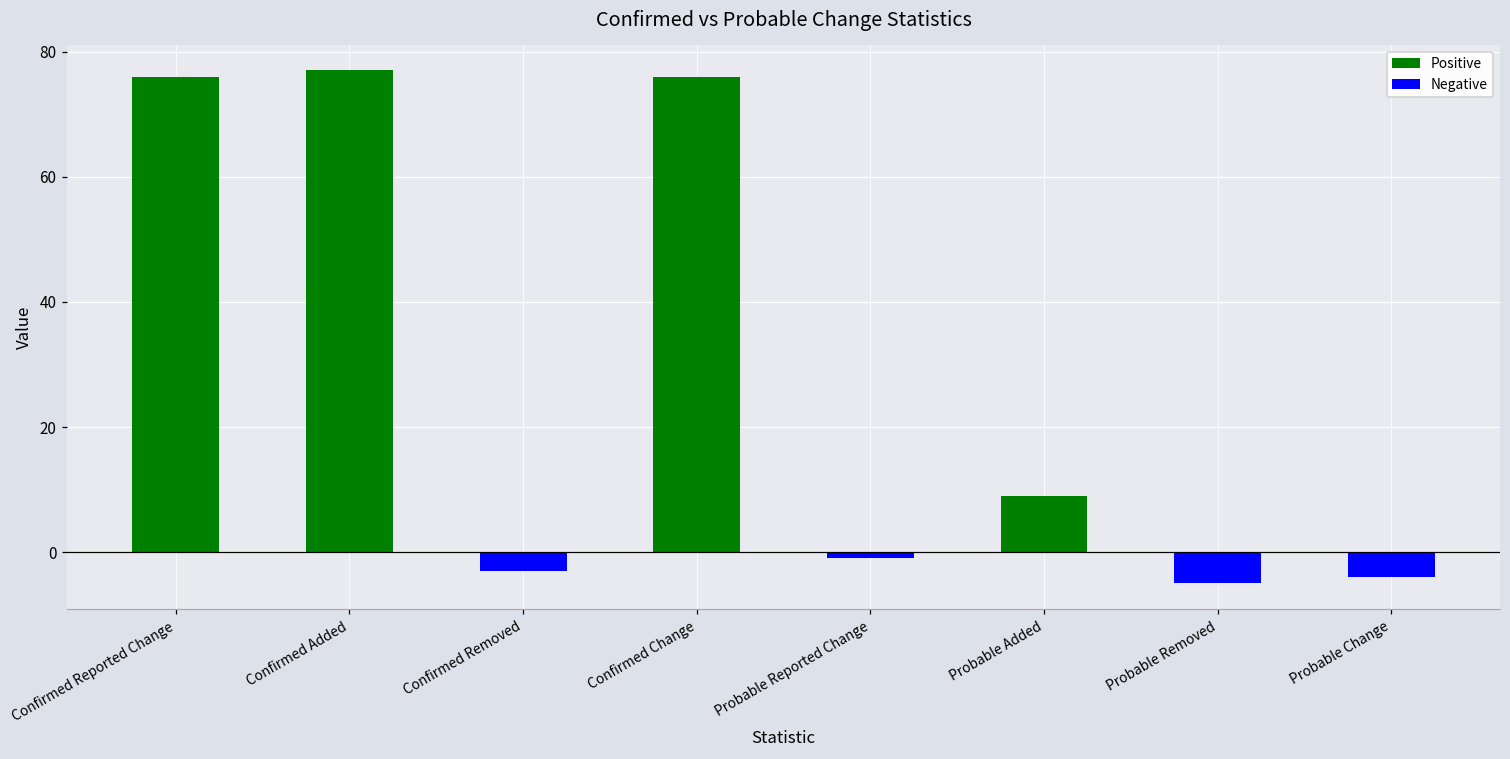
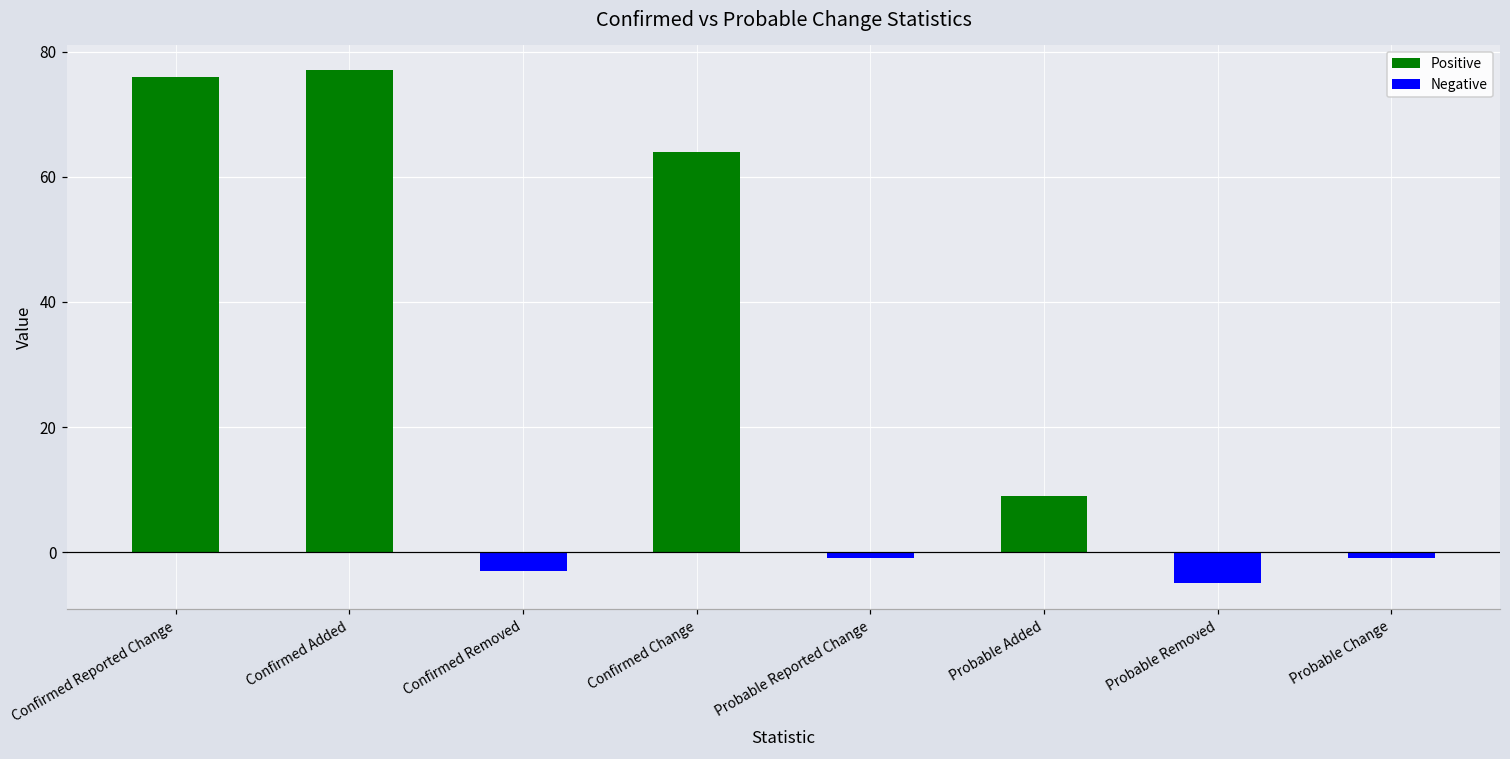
  {
    "Positive": {
      "Confirmed Reported Change": 76,
      "Confirmed Added": 77,
      "Confirmed Removed": 0,
-     "Confirmed Change": 76,
+     "Confirmed Change": 64,
      "Probable Reported Change": 0,
      "Probable Added": 9,
      "Probable Removed": 0,
      "Probable Change": 0
    },
    "Negative": {
      "Confirmed Reported Change": 0,
      "Confirmed Added": 0,
      "Confirmed Removed": -3,
      "Confirmed Change": 0,
      "Probable Reported Change": -1,
      "Probable Added": 0,
      "Probable Removed": -5,
-     "Probable Change": -4
+     "Probable Change": -1
    }
  }
